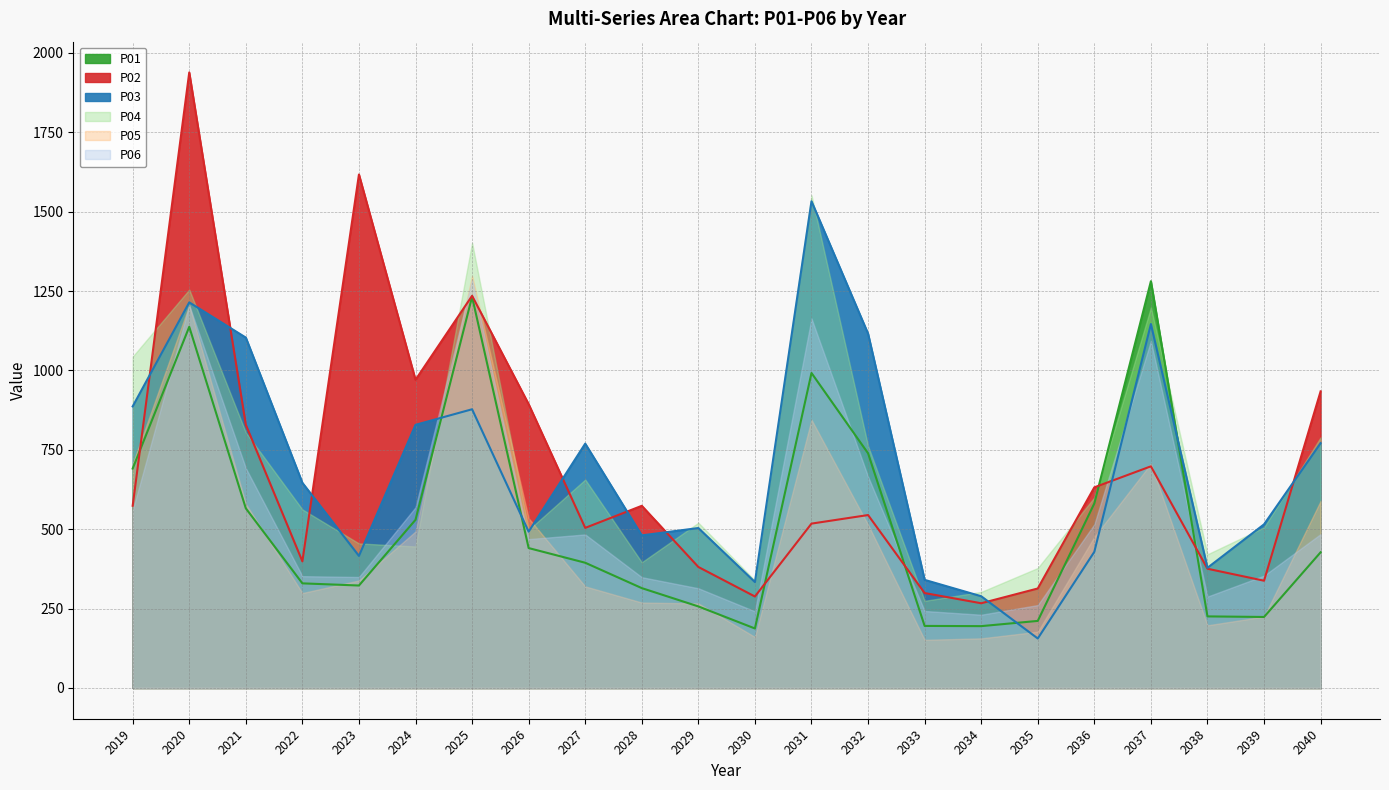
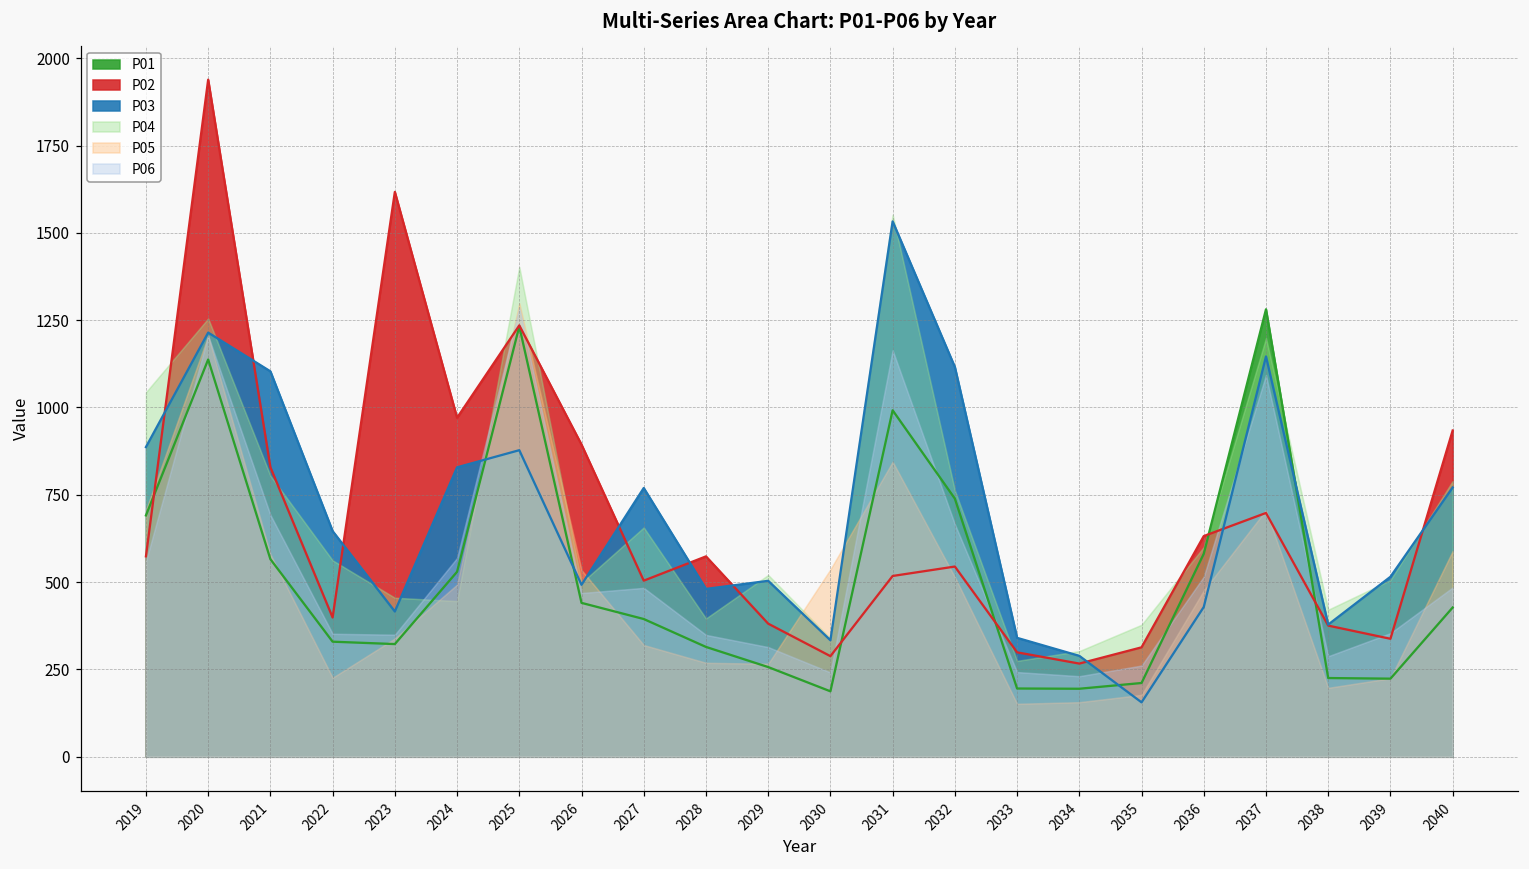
  {
    "P01": {
      "2019": 690,
      "2020": 1140,
      "2021": 570,
      "2022": 330,
      "2023": 320,
      "2024": 530,
      "2026": 440,
      "2027": 390,
      "2028": 310,
      "2029": 260,
      "2030": 190,
      "2031": 990,
      "2032": 740,
      "2033": 200,
      "2034": 190,
      "2035": 210,
      "2036": 580,
      "2037": 1280,
      "2038": 230,
      "2040": 430
    },
    "P02": {
      "2019": 570,
      "2020": 1940,
      "2021": 830,
      "2022": 400,
      "2023": 1620,
      "2024": 970,
      "2026": 890,
      "2027": 500,
      "2028": 570,
      "2029": 380,
      "2030": 290,
      "2031": 520,
      "2032": 540,
      "2033": 300,
      "2034": 270,
      "2035": 310,
      "2036": 630,
      "2037": 700,
      "2039": 340,
      "2040": 930
    },
    "P03": {
      "2019": 890,
      "2020": 1210,
      "2021": 1100,
      "2022": 650,
      "2023": 420,
      "2024": 830,
      "2025": 880,
      "2027": 770,
      "2028": 480,
      "2029": 500,
      "2031": 1530,
      "2032": 1120,
      "2033": 340,
      "2034": 290,
      "2035": 160,
      "2036": 430,
      "2037": 1150,
      "2039": 520,
      "2040": 770
    },
    "P04": {
      "2019": 1040,
      "2020": 1250,
      "2021": 800,
      "2022": 560,
      "2023": 460,
      "2024": 450,
      "2025": 1400,
      "2027": 660,
      "2028": 400,
      "2029": 520,
      "2031": 1550,
      "2032": 760,
      "2033": 270,
      "2034": 300,
      "2035": 380,
      "2036": 600,
      "2037": 1200,
      "2038": 420,
      "2039": 510,
      "2040": 790
    },
    "P05": {
      "2019": 710,
      "2021": 580,
-     "2022": 300,
+     "2022": 230,
      "2023": 340,
      "2024": 490,
      "2025": 1300,
      "2026": 530,
      "2027": 320,
      "2028": 270,
      "2029": 270,
-     "2030": 160,
+     "2030": 540,
      "2031": 840,
      "2032": 510,
      "2033": 150,
      "2034": 160,
      "2035": 180,
      "2036": 480,
      "2037": 710,
      "2038": 200,
      "2040": 590
    },
    "P06": {
      "2019": 560,
      "2021": 690,
      "2022": 350,
      "2023": 350,
      "2024": 570,
      "2025": 1290,
      "2026": 470,
      "2027": 480,
      "2028": 350,
      "2029": 310,
      "2030": 240,
      "2031": 1160,
      "2032": 670,
      "2033": 240,
      "2034": 230,
      "2035": 260,
      "2036": 520,
      "2037": 1090,
      "2038": 290,
      "2039": 350,
      "2040": 480
    }
  }
